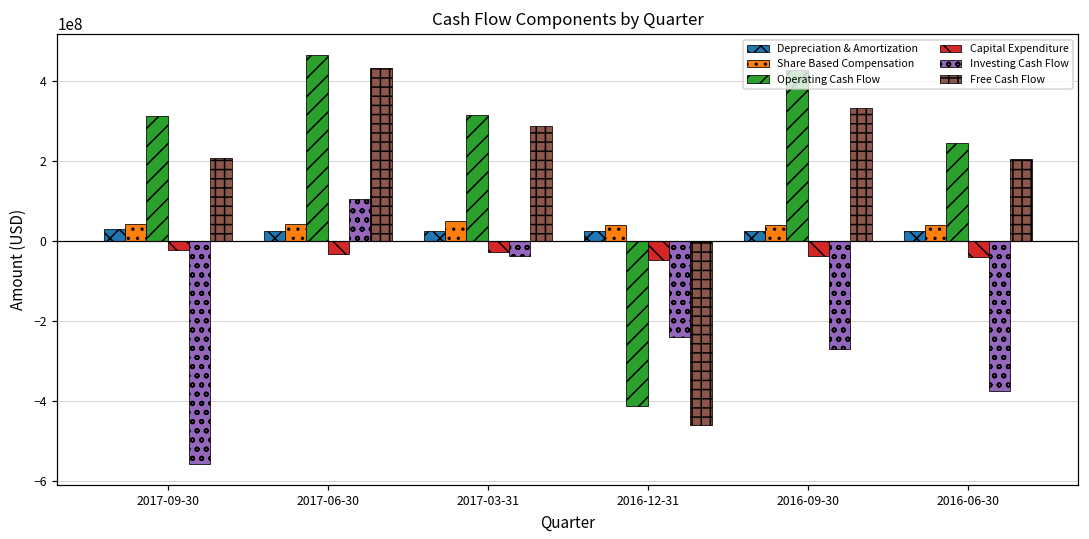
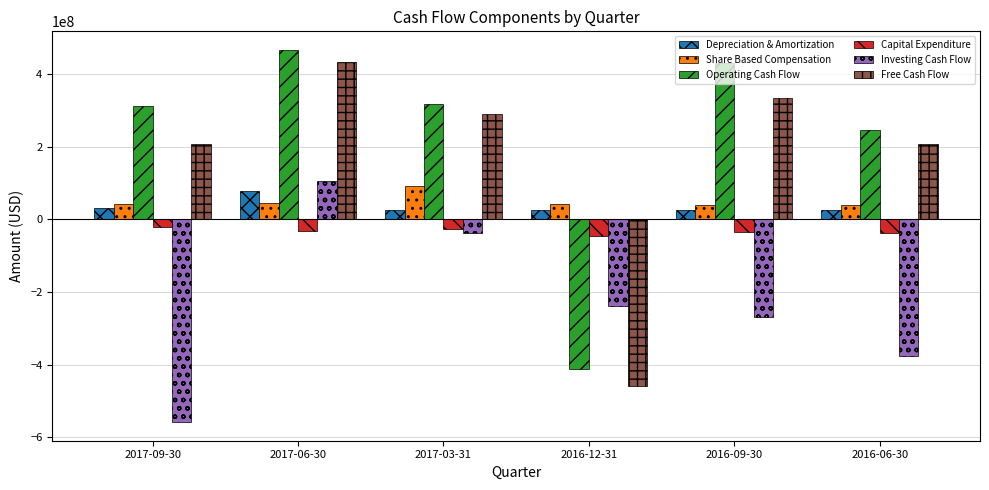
  {
    "Depreciation & Amortization": {
      "2017-09-30": 30000000,
-     "2017-06-30": 30000000,
+     "2017-06-30": 80000000,
      "2017-03-31": 30000000,
      "2016-12-31": 30000000,
      "2016-09-30": 30000000,
      "2016-06-30": 30000000
    },
    "Share Based Compensation": {
      "2017-09-30": 40000000,
      "2017-06-30": 40000000,
-     "2017-03-31": 50000000,
+     "2017-03-31": 90000000,
      "2016-12-31": 40000000,
      "2016-09-30": 40000000,
      "2016-06-30": 40000000
    },
    "Operating Cash Flow": {
      "2017-09-30": 310000000,
      "2017-06-30": 470000000,
      "2017-03-31": 320000000,
      "2016-12-31": -410000000,
      "2016-06-30": 250000000
    },
    "Capital Expenditure": {
      "2017-09-30": -20000000,
      "2017-06-30": -30000000,
      "2017-03-31": -30000000,
      "2016-12-31": -50000000,
      "2016-09-30": -40000000,
      "2016-06-30": -40000000
    },
    "Investing Cash Flow": {
      "2017-09-30": -560000000,
      "2017-06-30": 110000000,
      "2017-03-31": -40000000,
      "2016-12-31": -240000000,
      "2016-09-30": -270000000,
      "2016-06-30": -380000000
    },
    "Free Cash Flow": {
      "2017-09-30": 210000000,
      "2017-06-30": 430000000,
      "2017-03-31": 290000000,
      "2016-12-31": -460000000,
      "2016-09-30": 330000000,
      "2016-06-30": 210000000
    }
  }
